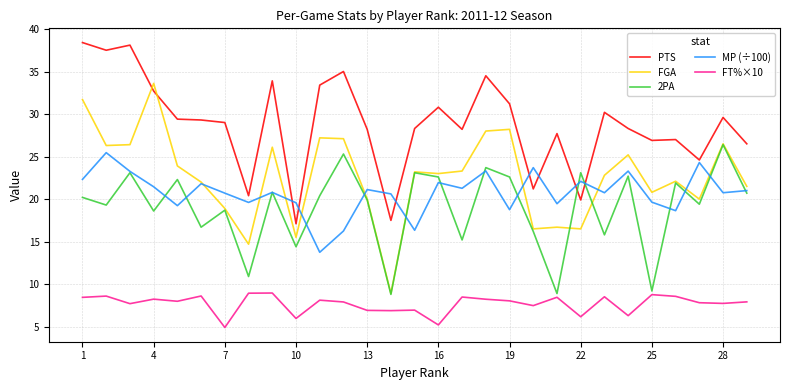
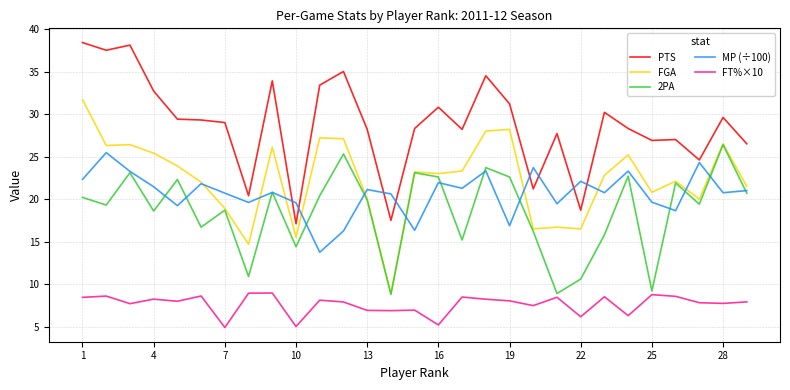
  {
    "PTS": {
      "1": 38,
      "4": 33,
      "7": 29,
      "10": 17,
      "13": 28,
      "16": 31,
      "19": 31,
-     "22": 20,
+     "22": 19,
      "25": 27,
      "28": 30
    },
    "FGA": {
      "1": 32,
-     "4": 34,
+     "4": 25,
      "10": 16,
      "16": 23,
      "19": 28,
      "22": 17,
      "25": 21
    },
    "2PA": {
      "1": 20,
      "4": 19,
      "10": 14,
      "16": 23,
      "19": 23,
-     "22": 23,
+     "22": 11,
      "25": 9
    },
    "MP (÷100)": {
      "1": 22,
      "4": 21,
      "7": 21,
      "10": 20,
      "13": 21,
      "16": 22,
-     "19": 19,
+     "19": 17,
      "22": 22,
      "25": 20,
      "28": 21
    },
    "FT%×10": {
      "1": 8,
      "4": 8,
      "7": 5,
-     "10": 6,
+     "10": 5,
      "13": 7,
      "16": 5,
      "19": 8,
      "22": 6,
      "25": 9,
      "28": 8
    }
  }
